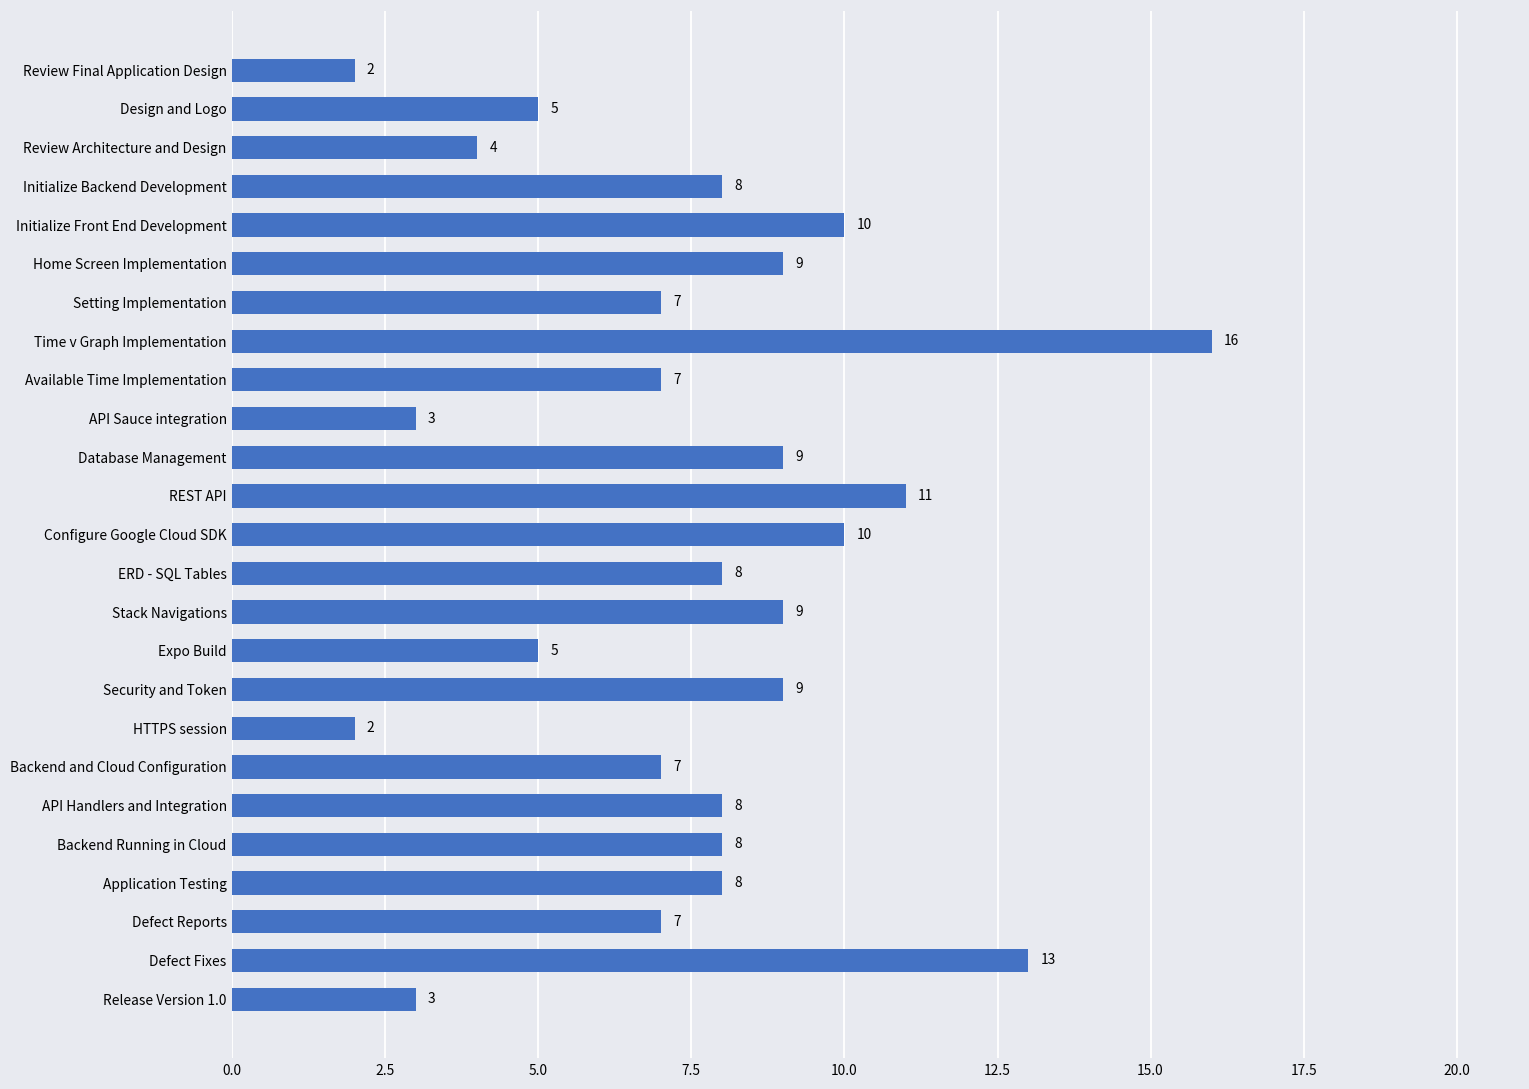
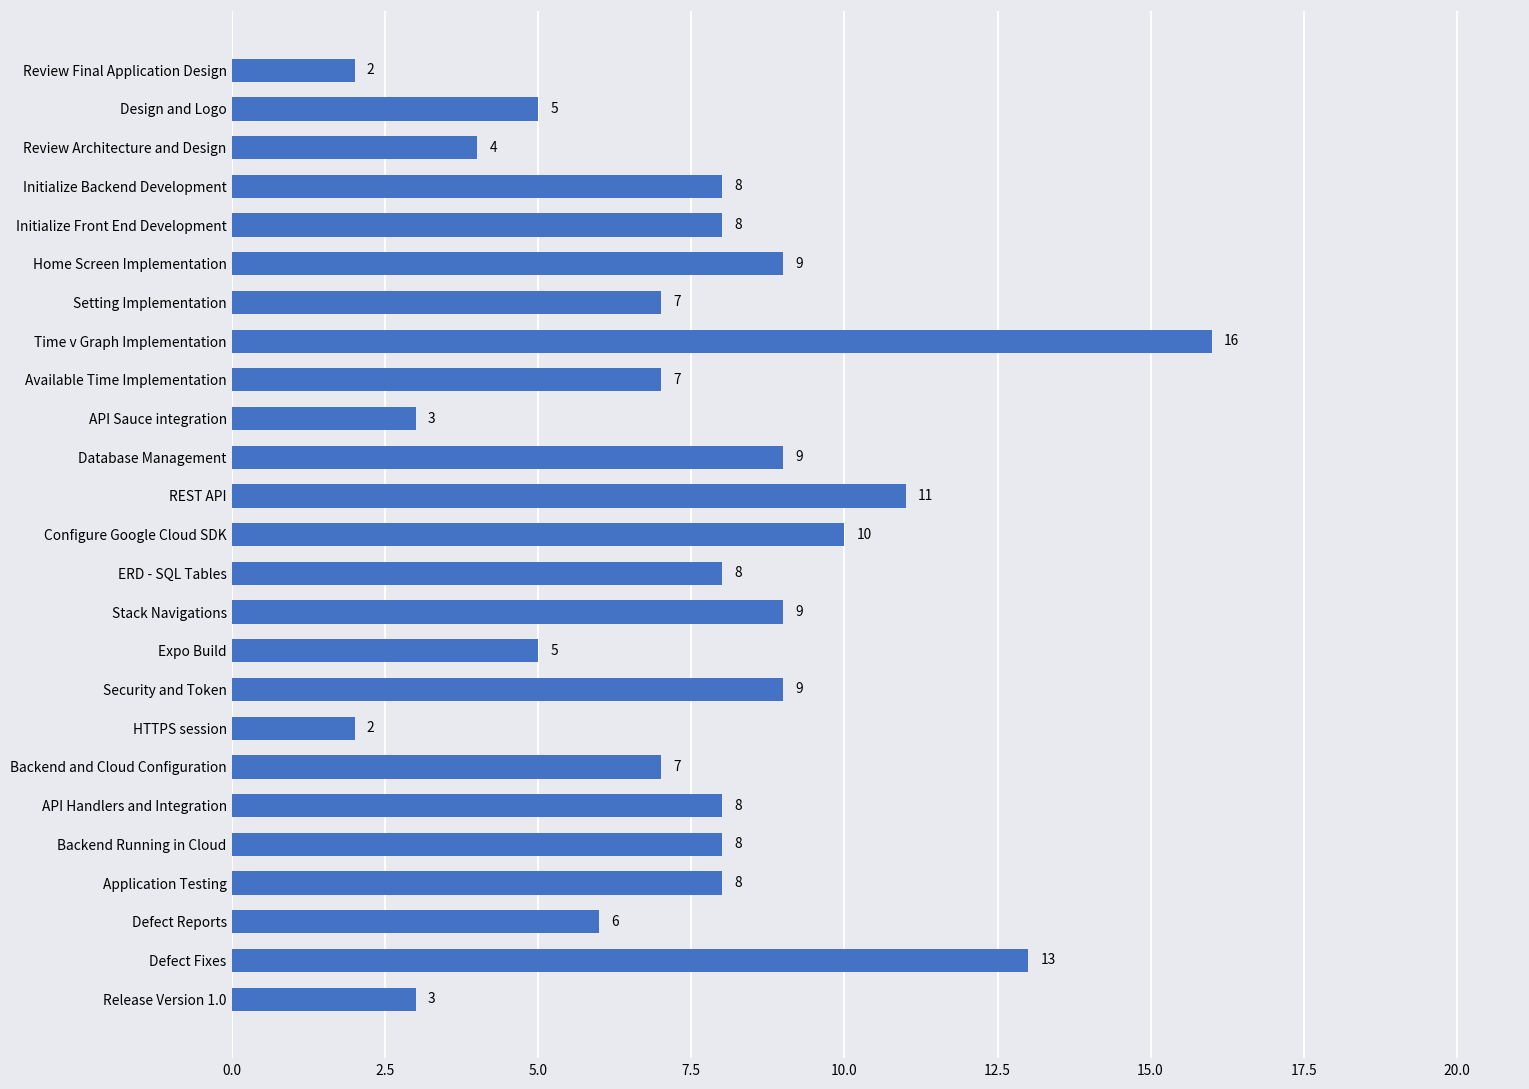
  {
    "Review Final Application Design": 2,
    "Design and Logo": 5,
    "Review Architecture and Design": 4,
    "Initialize Backend Development": 8,
-   "Initialize Front End Development": 10,
+   "Initialize Front End Development": 8,
    "Home Screen Implementation": 9,
    "Setting Implementation": 7,
    "Time v Graph Implementation": 16,
    "Available Time Implementation": 7,
    "API Sauce integration": 3,
    "Database Management": 9,
    "REST API": 11,
    "Configure Google Cloud SDK": 10,
    "ERD - SQL Tables": 8,
    "Stack Navigations": 9,
    "Expo Build": 5,
    "Security and Token": 9,
    "HTTPS session": 2,
    "Backend and Cloud Configuration": 7,
    "API Handlers and Integration": 8,
    "Backend Running in Cloud": 8,
    "Application Testing": 8,
-   "Defect Reports": 7,
+   "Defect Reports": 6,
    "Defect Fixes": 13,
    "Release Version 1.0": 3
  }
